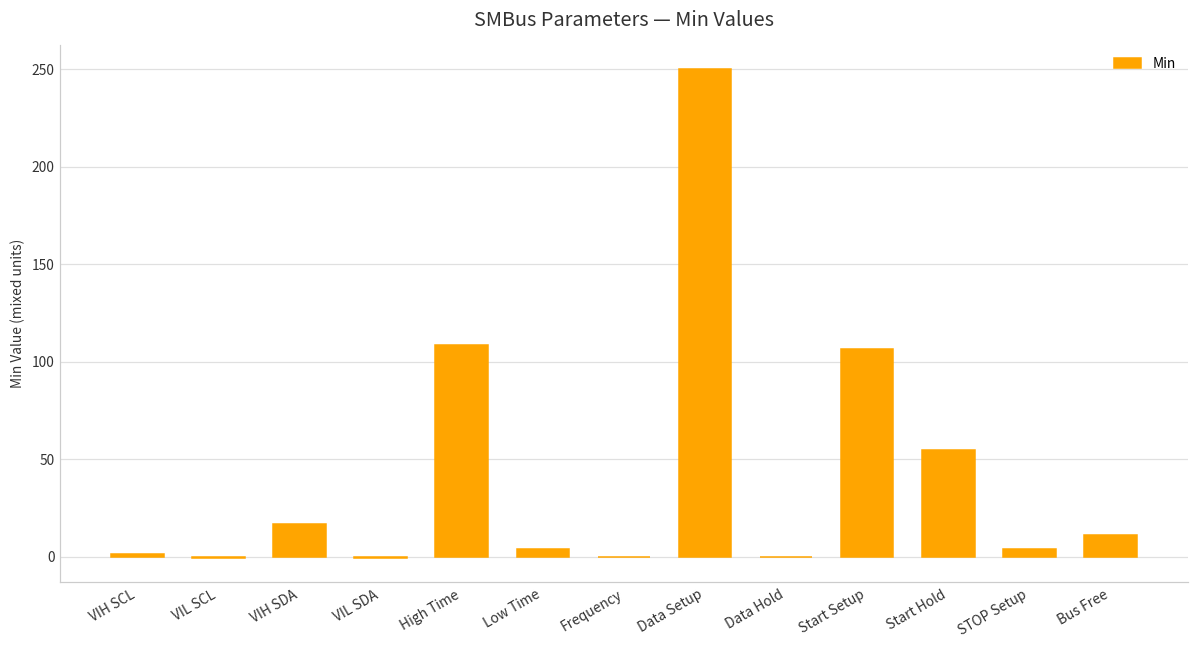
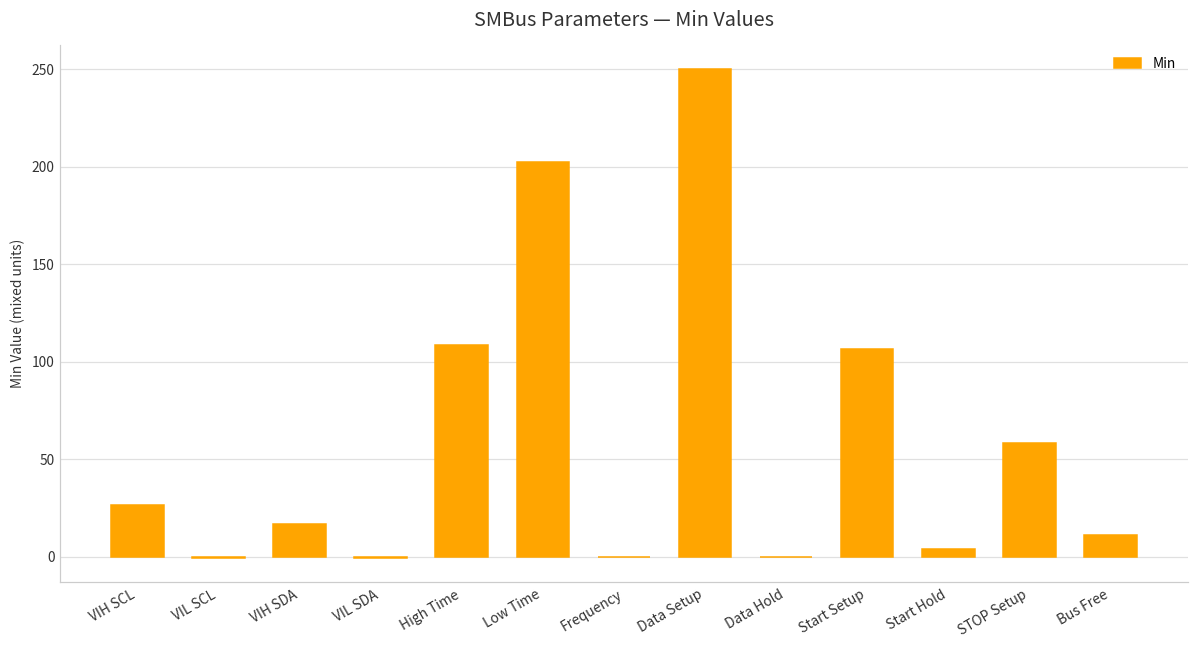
  {
-   "VIH SCL": 1,
+   "VIH SCL": 27,
    "VIH SDA": 17,
    "High Time": 109,
-   "Low Time": 4,
+   "Low Time": 202,
    "Frequency": 0,
    "Data Setup": 250,
    "Data Hold": 0,
    "Start Setup": 107,
-   "Start Hold": 55,
-   "STOP Setup": 4,
+   "Start Hold": 4,
+   "STOP Setup": 58,
    "Bus Free": 11
  }
